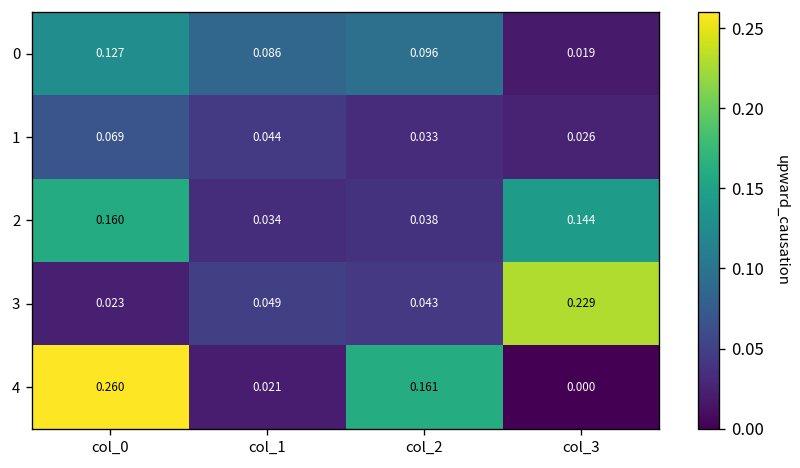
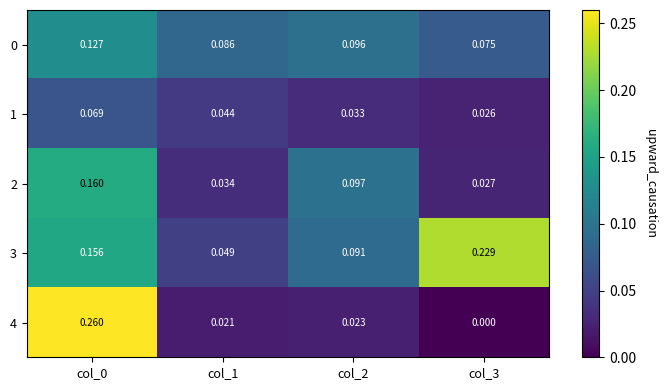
  {
    "0": {
      "col_0": 0.127,
      "col_1": 0.086,
      "col_2": 0.096,
-     "col_3": 0.019
+     "col_3": 0.075
    },
    "1": {
      "col_0": 0.069,
      "col_1": 0.044,
      "col_2": 0.033,
      "col_3": 0.026
    },
    "2": {
      "col_0": 0.160,
      "col_1": 0.034,
-     "col_2": 0.038,
-     "col_3": 0.144
+     "col_2": 0.097,
+     "col_3": 0.027
    },
    "3": {
-     "col_0": 0.023,
+     "col_0": 0.156,
      "col_1": 0.049,
-     "col_2": 0.043,
+     "col_2": 0.091,
      "col_3": 0.229
    },
    "4": {
      "col_0": 0.260,
      "col_1": 0.021,
-     "col_2": 0.161,
+     "col_2": 0.023,
      "col_3": 0.000
    }
  }
